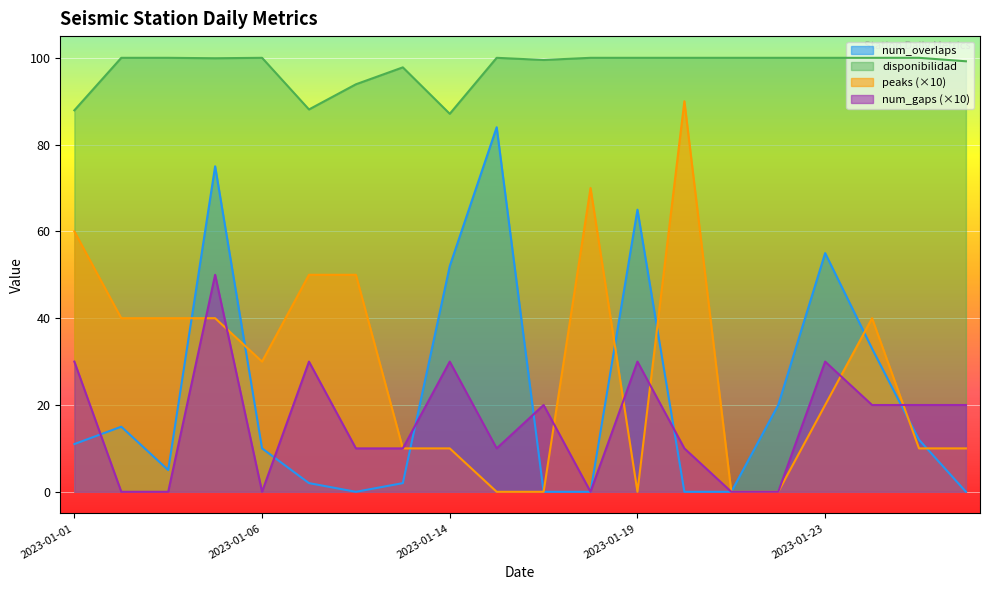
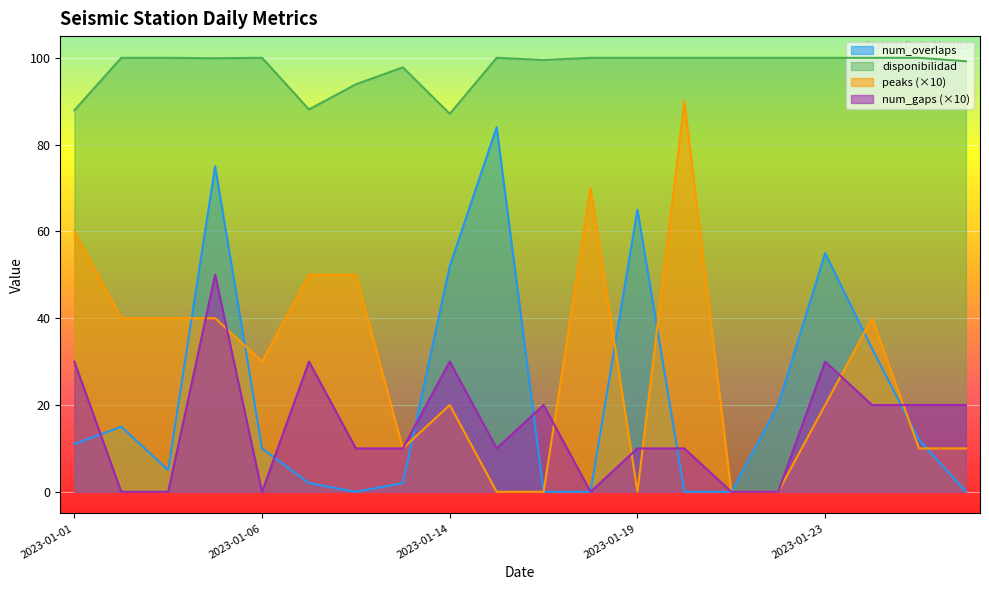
  {
    "num_overlaps": {
      "2023-01-01": 11,
      "2023-01-06": 10,
      "2023-01-14": 52,
      "2023-01-19": 65,
      "2023-01-23": 55
    },
    "disponibilidad": {
      "2023-01-01": 88,
      "2023-01-06": 100,
      "2023-01-14": 87,
      "2023-01-19": 100,
      "2023-01-23": 100
    },
    "peaks (×10)": {
      "2023-01-01": 60,
      "2023-01-06": 30,
-     "2023-01-14": 10,
+     "2023-01-14": 20,
      "2023-01-19": 0,
      "2023-01-23": 20
    },
    "num_gaps (×10)": {
      "2023-01-01": 30,
      "2023-01-06": 0,
      "2023-01-14": 30,
-     "2023-01-19": 30,
+     "2023-01-19": 10,
      "2023-01-23": 30
    }
  }
